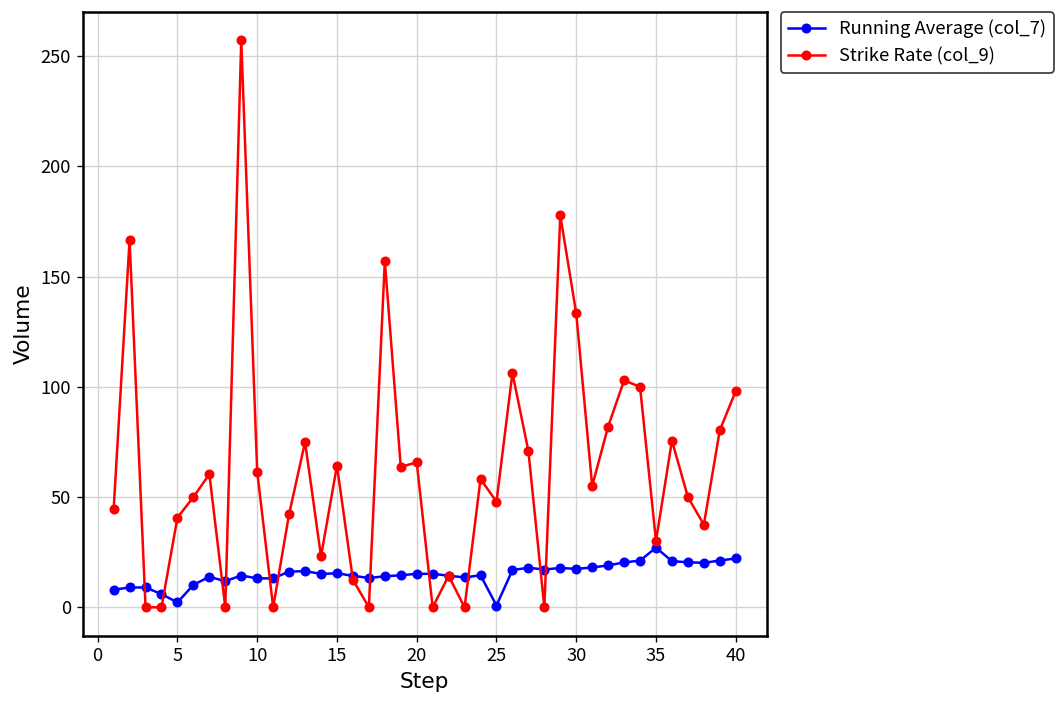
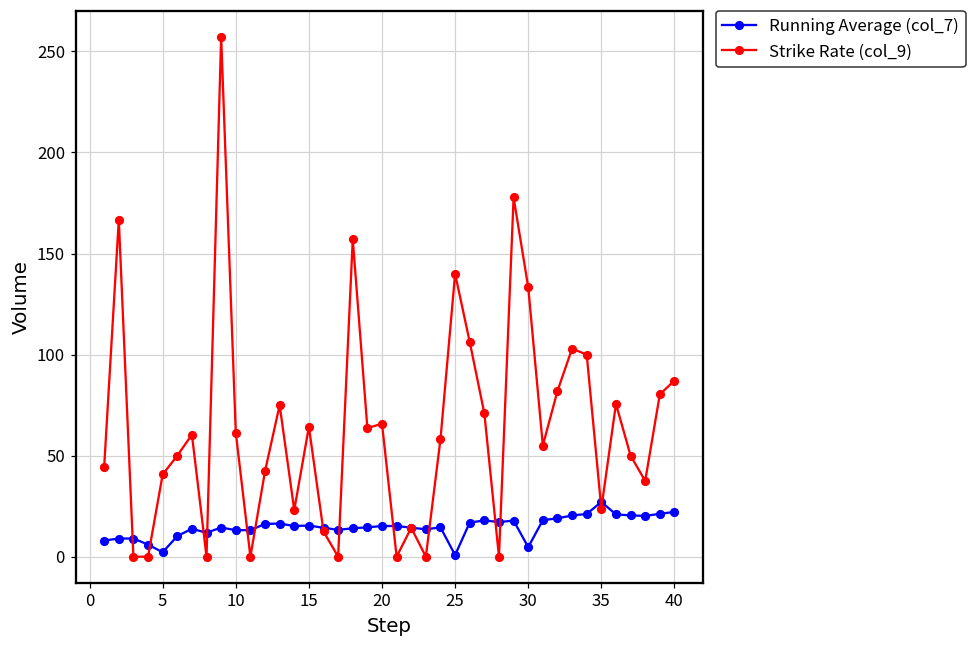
  {
    "Running Average (col_7)": {
      "5": 2,
      "10": 13,
      "15": 15,
      "20": 15,
      "25": 1,
-     "30": 17,
+     "30": 5,
      "35": 27,
      "40": 22
    },
    "Strike Rate (col_9)": {
      "5": 41,
      "10": 61,
      "15": 64,
      "20": 66,
-     "25": 48,
+     "25": 140,
      "30": 133,
-     "35": 30,
-     "40": 98
+     "35": 24,
+     "40": 87
    }
  }
